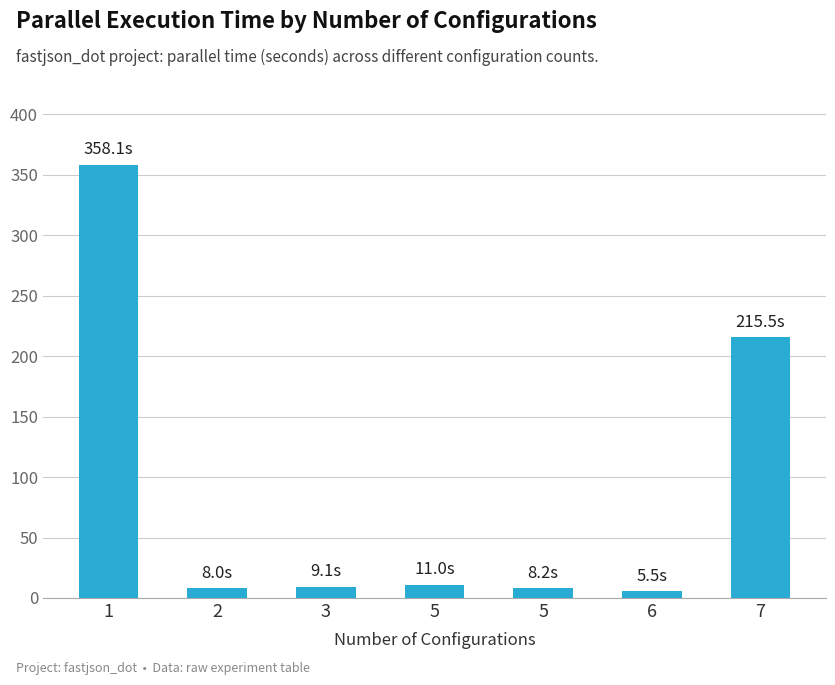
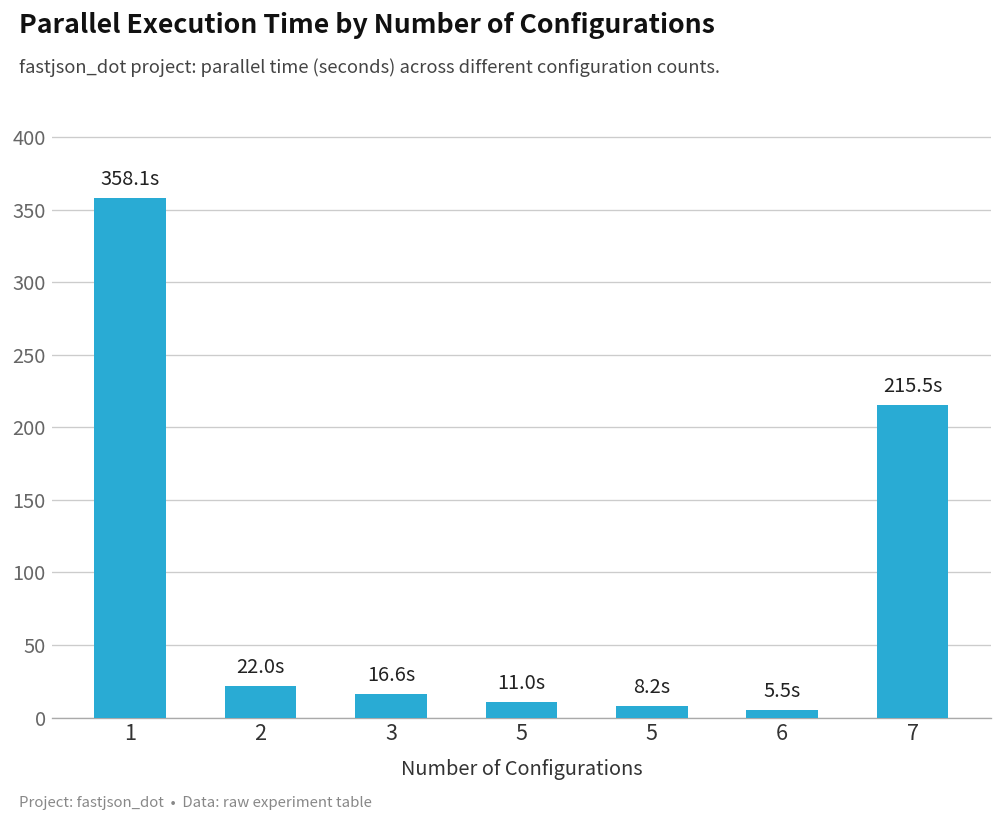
  {
    "1": "358.1s",
-   "2": "8.0s",
-   "3": "9.1s",
+   "2": "22.0s",
+   "3": "16.6s",
    "6": "5.5s",
    "7": "215.5s"
  }
